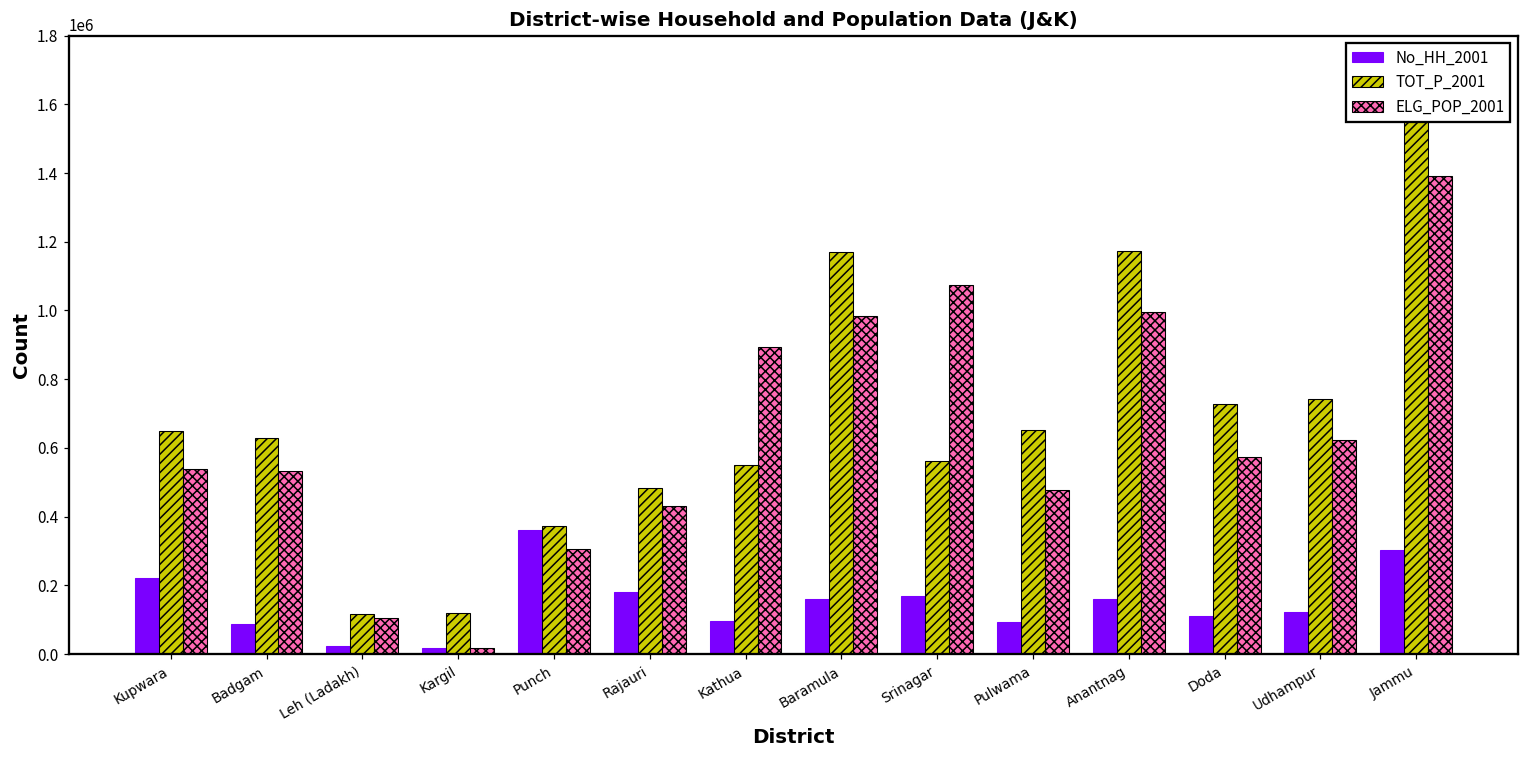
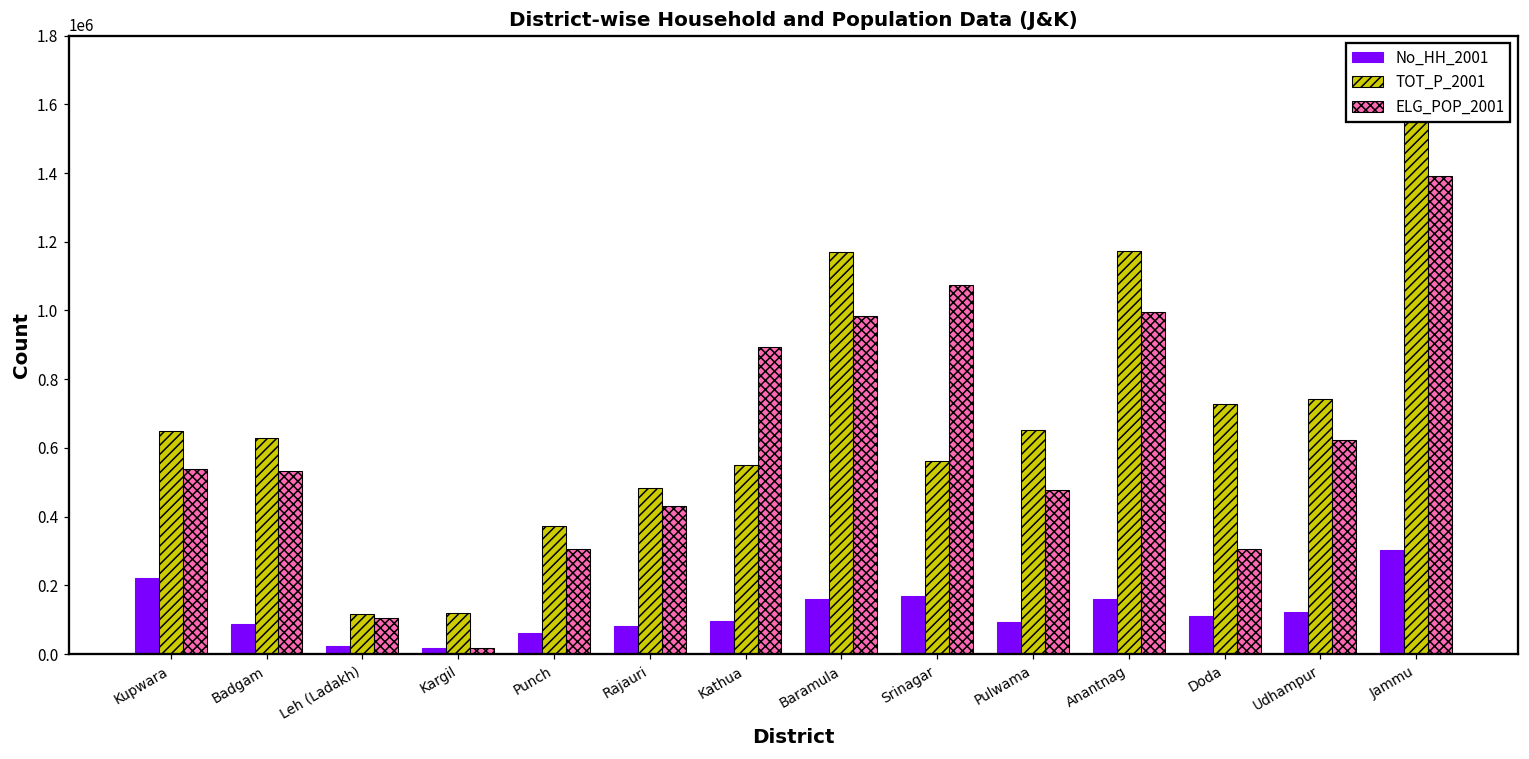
  {
    "No_HH_2001": {
      "Kupwara": 220000,
      "Badgam": 90000,
      "Leh (Ladakh)": 20000,
      "Kargil": 20000,
-     "Punch": 360000,
-     "Rajauri": 180000,
+     "Punch": 60000,
+     "Rajauri": 80000,
      "Kathua": 100000,
      "Baramula": 160000,
      "Srinagar": 170000,
      "Pulwama": 90000,
      "Anantnag": 160000,
      "Doda": 110000,
      "Udhampur": 120000,
      "Jammu": 300000
    },
    "TOT_P_2001": {
      "Kupwara": 650000,
      "Badgam": 630000,
      "Leh (Ladakh)": 120000,
      "Kargil": 120000,
      "Punch": 370000,
      "Rajauri": 480000,
      "Kathua": 550000,
      "Baramula": 1170000,
      "Srinagar": 560000,
      "Pulwama": 650000,
      "Anantnag": 1170000,
      "Doda": 730000,
      "Udhampur": 740000
    },
    "ELG_POP_2001": {
      "Kupwara": 540000,
      "Badgam": 530000,
      "Leh (Ladakh)": 100000,
      "Kargil": 20000,
      "Punch": 310000,
      "Rajauri": 430000,
      "Kathua": 890000,
      "Baramula": 980000,
      "Srinagar": 1070000,
      "Pulwama": 480000,
      "Anantnag": 1000000,
-     "Doda": 570000,
+     "Doda": 310000,
      "Udhampur": 620000,
      "Jammu": 1390000
    }
  }
